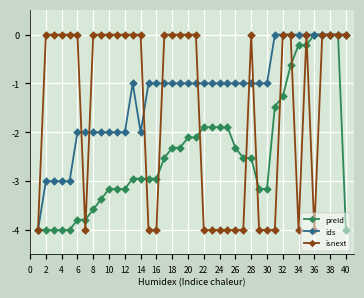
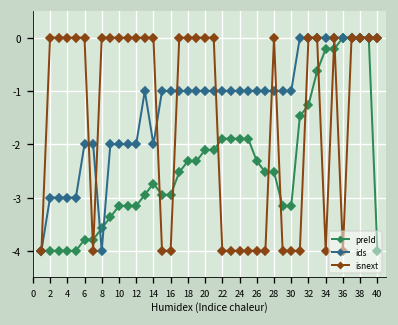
  {
    "preId": {
      "2": -4.0,
      "4": -4.0,
      "6": -3.8,
      "8": -3.6,
      "10": -3.2,
      "12": -3.2,
-     "14": -2.9,
+     "14": -2.7,
      "16": -2.9,
      "18": -2.3,
      "20": -2.1,
      "22": -1.9,
      "24": -1.9,
      "26": -2.3,
      "28": -2.5,
      "30": -3.2,
      "32": -1.3,
      "34": -0.2
    },
    "ids": {
      "2": -3.0,
      "4": -3.0,
      "6": -2.0,
-     "8": -2.0,
+     "8": -4.0,
      "10": -2.0,
      "12": -2.0,
      "14": -2.0,
      "16": -1.0,
      "18": -1.0,
      "20": -1.0,
      "22": -1.0,
      "24": -1.0,
      "26": -1.0,
      "28": -1.0,
      "30": -1.0,
      "34": 0.0
    },
    "isnext": {
      "2": 0.0,
      "4": 0.0,
      "6": 0.0,
      "8": 0.0,
      "10": 0.0,
      "12": 0.0,
      "14": 0.0,
      "16": -4.0,
      "18": 0.0,
      "20": 0.0,
      "22": -4.0,
      "24": -4.0,
      "26": -4.0,
      "28": 0.0,
      "30": -4.0,
      "34": -4.0
    }
  }
